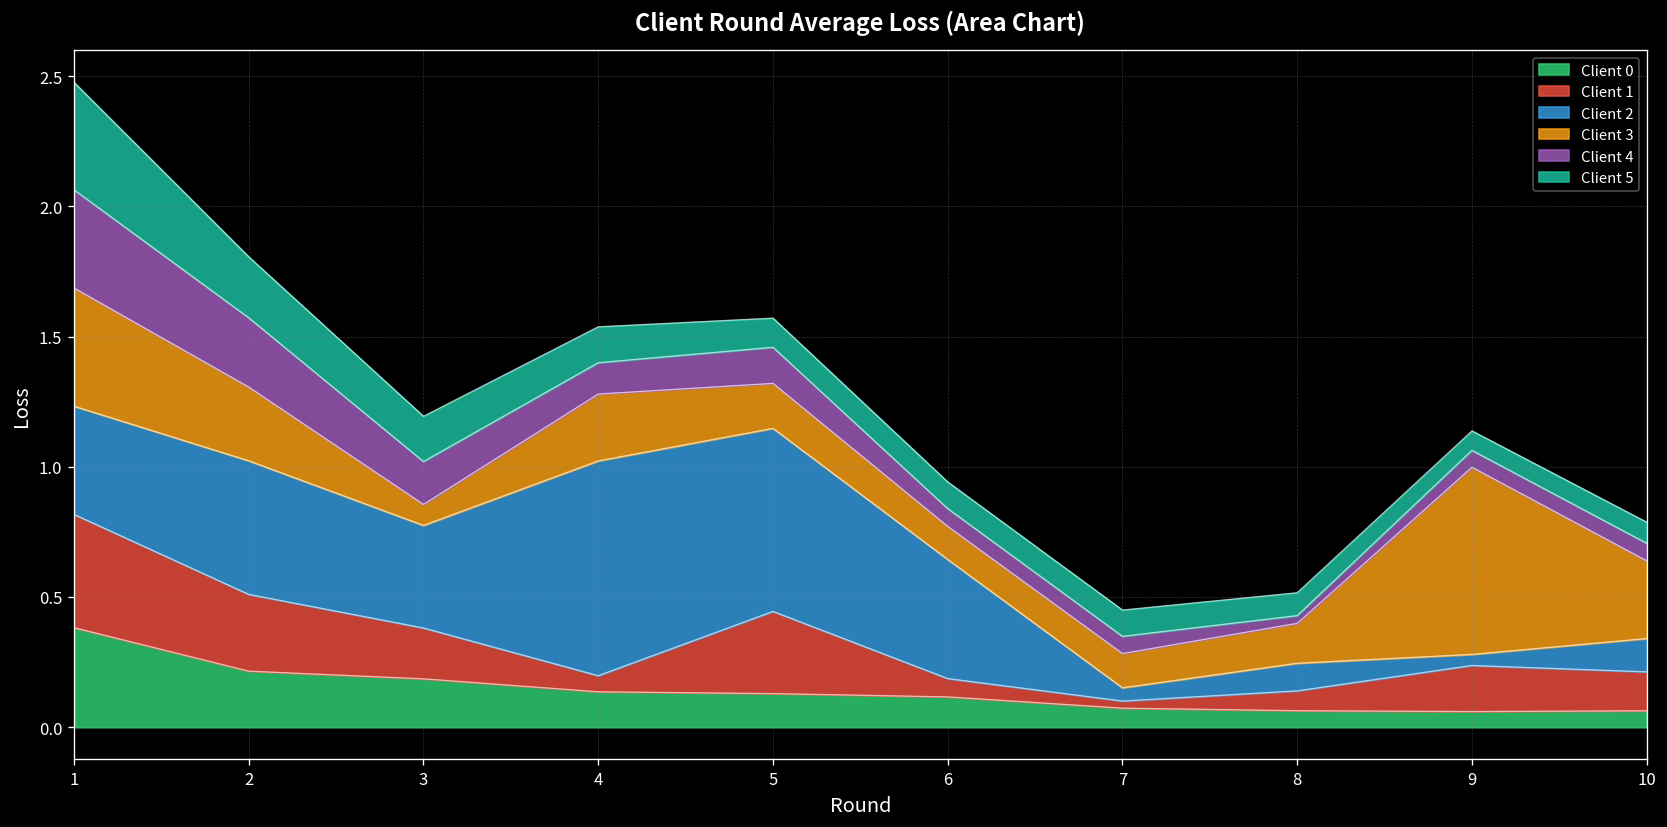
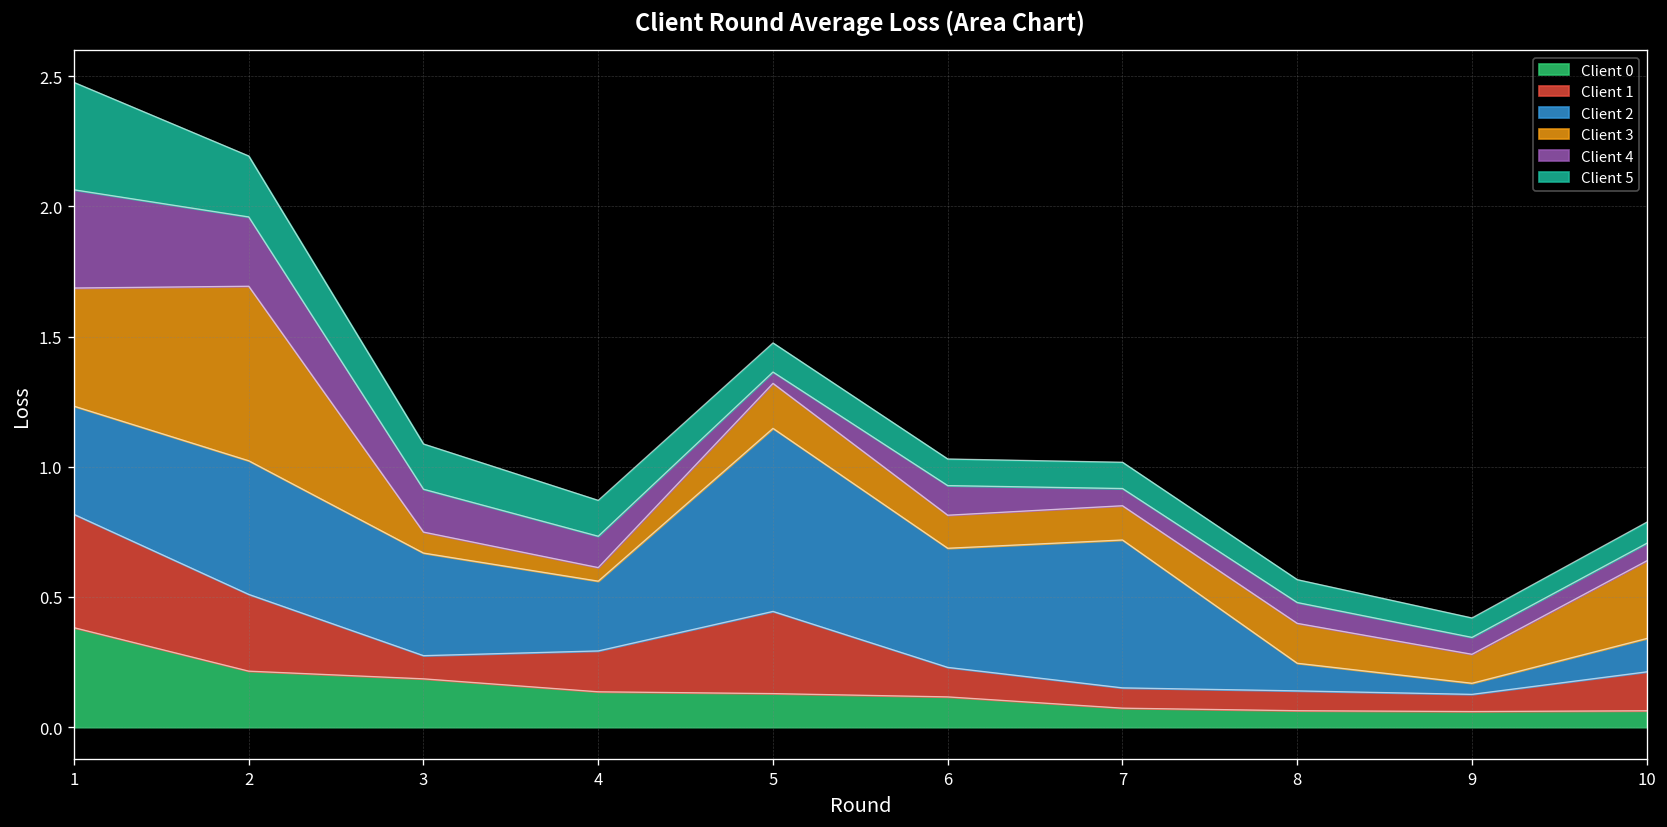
  {
    "Client 1": {
      "1": 0.43,
      "2": 0.29,
-     "3": 0.20,
-     "4": 0.06,
+     "3": 0.09,
+     "4": 0.16,
      "5": 0.32,
-     "6": 0.07,
-     "7": 0.03,
+     "6": 0.11,
+     "7": 0.08,
      "8": 0.08,
-     "9": 0.18,
+     "9": 0.07,
      "10": 0.15
    },
    "Client 2": {
      "1": 0.42,
      "2": 0.51,
      "3": 0.39,
-     "4": 0.82,
+     "4": 0.27,
      "5": 0.70,
      "6": 0.46,
-     "7": 0.05,
+     "7": 0.57,
      "8": 0.11,
      "9": 0.04,
      "10": 0.13
    },
    "Client 3": {
      "1": 0.45,
-     "2": 0.28,
+     "2": 0.67,
      "3": 0.08,
-     "4": 0.26,
+     "4": 0.05,
      "5": 0.17,
      "6": 0.13,
      "7": 0.13,
      "8": 0.15,
-     "9": 0.72,
+     "9": 0.11,
      "10": 0.30
    },
    "Client 4": {
      "1": 0.38,
      "2": 0.27,
      "3": 0.16,
      "4": 0.12,
-     "5": 0.14,
-     "6": 0.07,
+     "5": 0.04,
+     "6": 0.11,
      "7": 0.07,
-     "8": 0.03,
+     "8": 0.08,
      "9": 0.06,
      "10": 0.07
    }
  }
